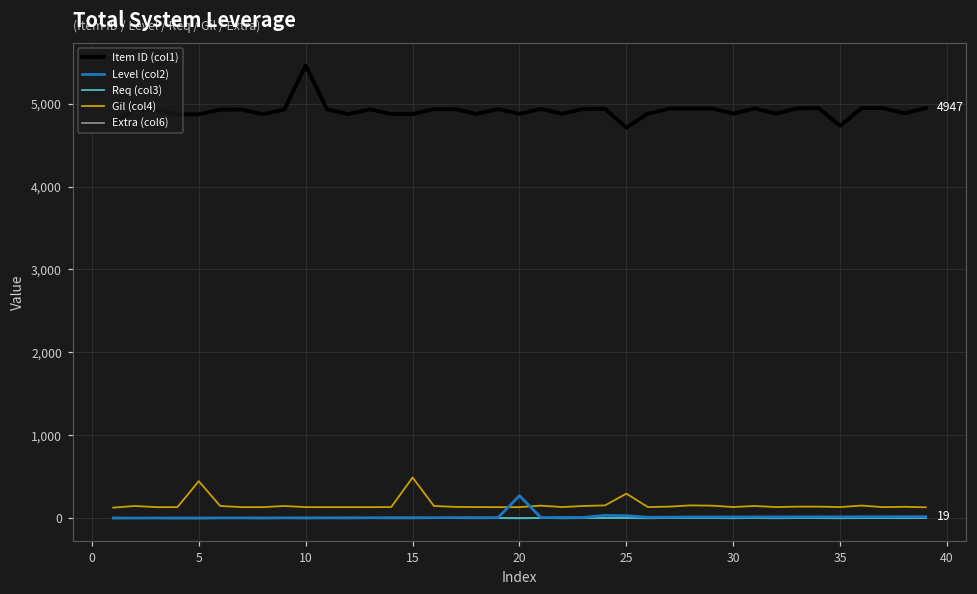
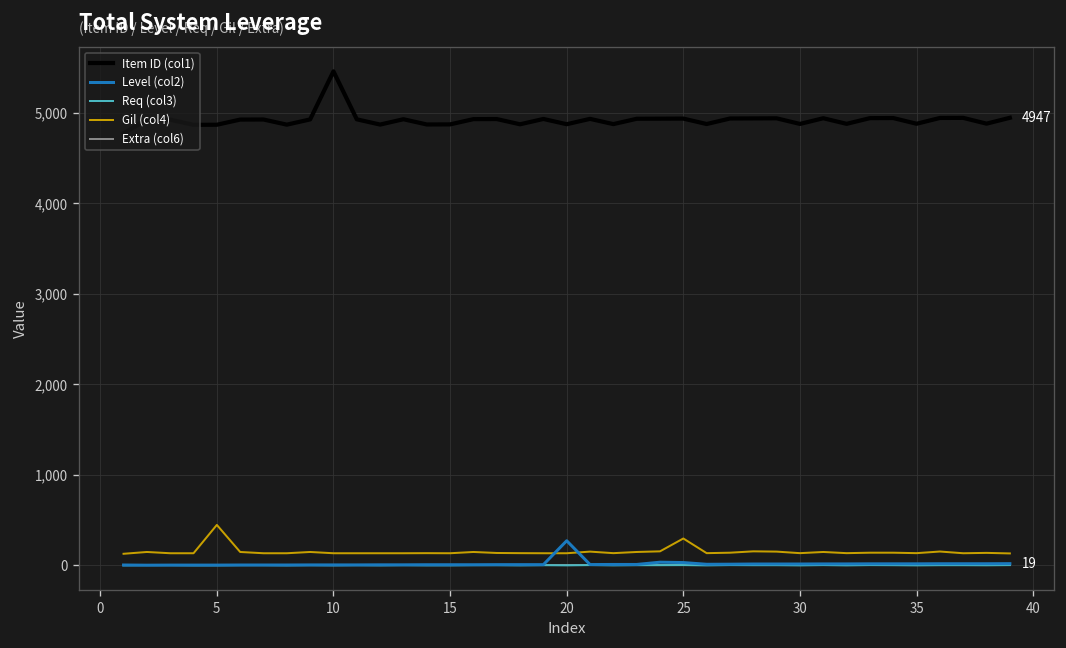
  {
    "Item ID (col1)": {
      "5": "4,900",
      "10": "5,500",
      "15": "4,900",
      "20": "4,900",
-     "25": "4,700",
+     "25": "4,900",
      "30": "4,900",
-     "35": "4,700"
+     "35": "4,900"
    },
    "Level (col2)": {
      "20": "300"
    },
    "Extra (col6)": {
      "20": "0"
    },
    "Gil (col4)": {
      "5": "400",
      "10": "100",
-     "15": "500",
+     "15": "100",
      "20": "100",
      "25": "300",
      "30": "100",
      "35": "100"
    }
  }
